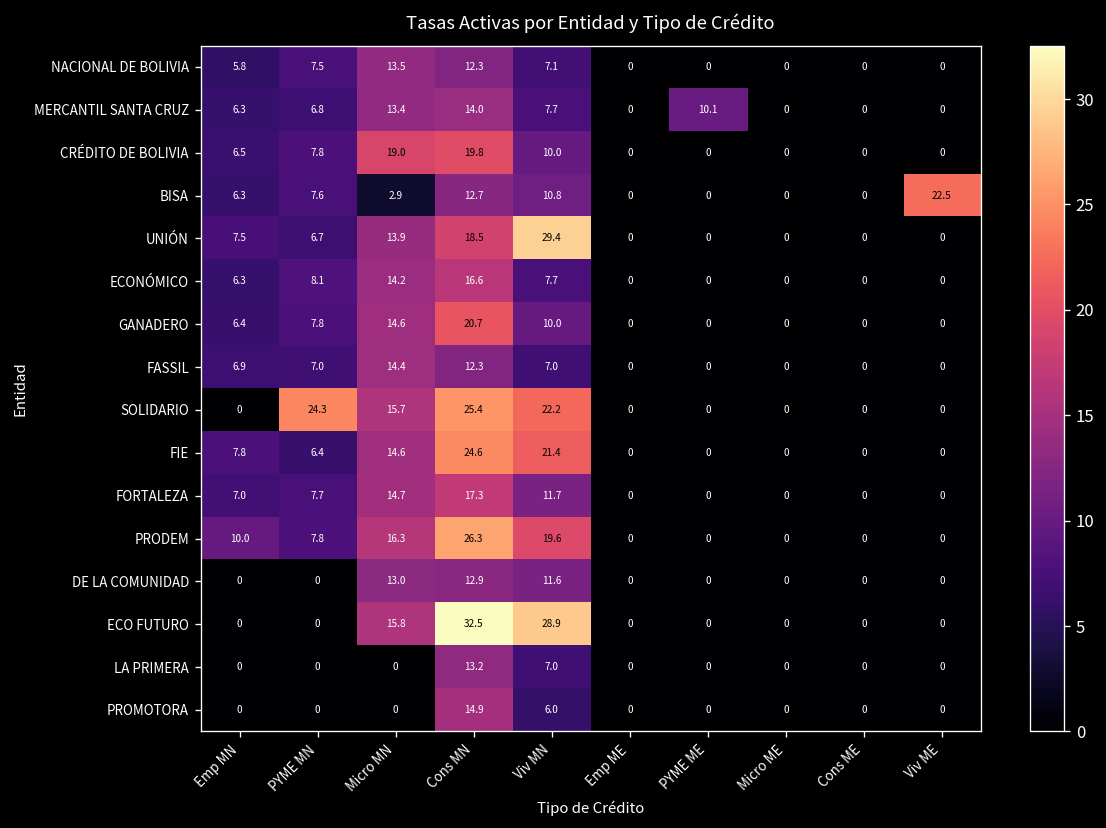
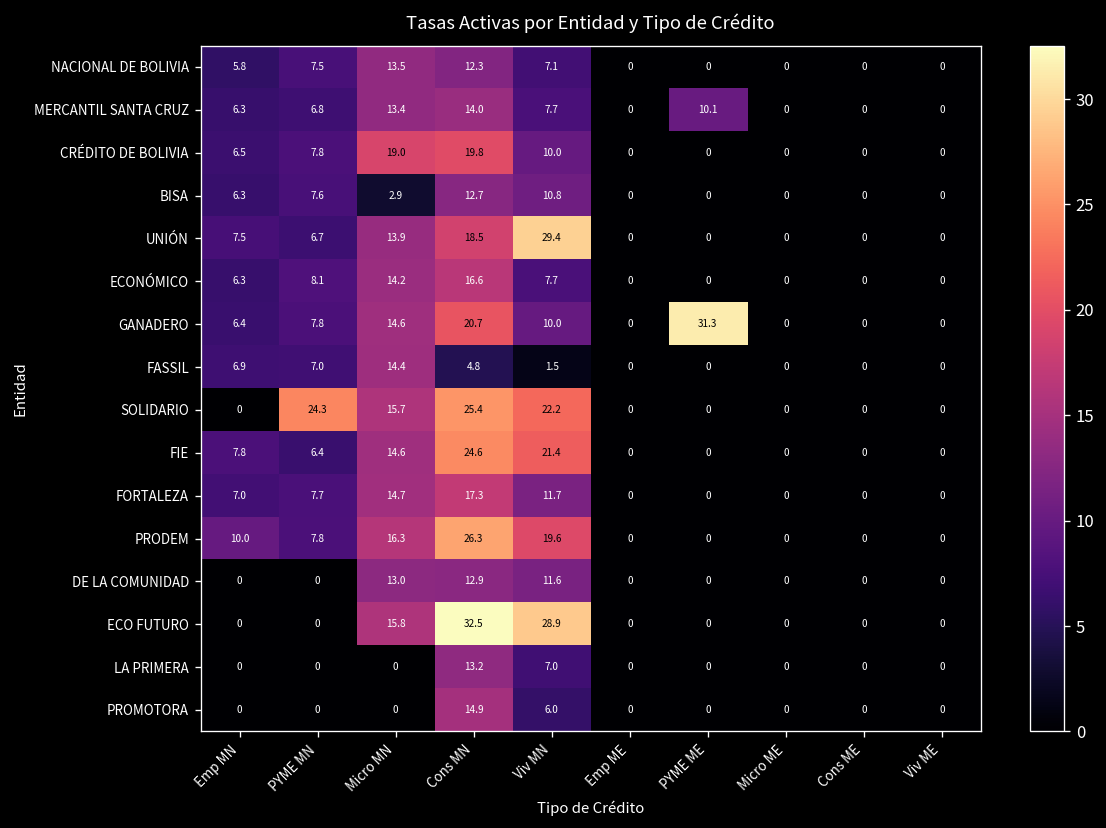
  {
    "NACIONAL DE BOLIVIA": {
      "Emp MN": 5.8,
      "PYME MN": 7.5,
      "Micro MN": 13.5,
      "Cons MN": 12.3,
      "Viv MN": 7.1,
      "Emp ME": 0,
      "PYME ME": 0,
      "Micro ME": 0,
      "Cons ME": 0,
      "Viv ME": 0
    },
    "MERCANTIL SANTA CRUZ": {
      "Emp MN": 6.3,
      "PYME MN": 6.8,
      "Micro MN": 13.4,
      "Cons MN": 14.0,
      "Viv MN": 7.7,
      "Emp ME": 0,
      "PYME ME": 10.1,
      "Micro ME": 0,
      "Cons ME": 0,
      "Viv ME": 0
    },
    "CRÉDITO DE BOLIVIA": {
      "Emp MN": 6.5,
      "PYME MN": 7.8,
      "Micro MN": 19.0,
      "Cons MN": 19.8,
      "Viv MN": 10.0,
      "Emp ME": 0,
      "PYME ME": 0,
      "Micro ME": 0,
      "Cons ME": 0,
      "Viv ME": 0
    },
    "BISA": {
      "Emp MN": 6.3,
      "PYME MN": 7.6,
      "Micro MN": 2.9,
      "Cons MN": 12.7,
      "Viv MN": 10.8,
      "Emp ME": 0,
      "PYME ME": 0,
      "Micro ME": 0,
      "Cons ME": 0,
-     "Viv ME": 22.5
+     "Viv ME": 0
    },
    "UNIÓN": {
      "Emp MN": 7.5,
      "PYME MN": 6.7,
      "Micro MN": 13.9,
      "Cons MN": 18.5,
      "Viv MN": 29.4,
      "Emp ME": 0,
      "PYME ME": 0,
      "Micro ME": 0,
      "Cons ME": 0,
      "Viv ME": 0
    },
    "ECONÓMICO": {
      "Emp MN": 6.3,
      "PYME MN": 8.1,
      "Micro MN": 14.2,
      "Cons MN": 16.6,
      "Viv MN": 7.7,
      "Emp ME": 0,
      "PYME ME": 0,
      "Micro ME": 0,
      "Cons ME": 0,
      "Viv ME": 0
    },
    "GANADERO": {
      "Emp MN": 6.4,
      "PYME MN": 7.8,
      "Micro MN": 14.6,
      "Cons MN": 20.7,
      "Viv MN": 10.0,
      "Emp ME": 0,
-     "PYME ME": 0,
+     "PYME ME": 31.3,
      "Micro ME": 0,
      "Cons ME": 0,
      "Viv ME": 0
    },
    "FASSIL": {
      "Emp MN": 6.9,
      "PYME MN": 7.0,
      "Micro MN": 14.4,
-     "Cons MN": 12.3,
-     "Viv MN": 7.0,
+     "Cons MN": 4.8,
+     "Viv MN": 1.5,
      "Emp ME": 0,
      "PYME ME": 0,
      "Micro ME": 0,
      "Cons ME": 0,
      "Viv ME": 0
    },
    "SOLIDARIO": {
      "Emp MN": 0,
      "PYME MN": 24.3,
      "Micro MN": 15.7,
      "Cons MN": 25.4,
      "Viv MN": 22.2,
      "Emp ME": 0,
      "PYME ME": 0,
      "Micro ME": 0,
      "Cons ME": 0,
      "Viv ME": 0
    },
    "FIE": {
      "Emp MN": 7.8,
      "PYME MN": 6.4,
      "Micro MN": 14.6,
      "Cons MN": 24.6,
      "Viv MN": 21.4,
      "Emp ME": 0,
      "PYME ME": 0,
      "Micro ME": 0,
      "Cons ME": 0,
      "Viv ME": 0
    },
    "FORTALEZA": {
      "Emp MN": 7.0,
      "PYME MN": 7.7,
      "Micro MN": 14.7,
      "Cons MN": 17.3,
      "Viv MN": 11.7,
      "Emp ME": 0,
      "PYME ME": 0,
      "Micro ME": 0,
      "Cons ME": 0,
      "Viv ME": 0
    },
    "PRODEM": {
      "Emp MN": 10.0,
      "PYME MN": 7.8,
      "Micro MN": 16.3,
      "Cons MN": 26.3,
      "Viv MN": 19.6,
      "Emp ME": 0,
      "PYME ME": 0,
      "Micro ME": 0,
      "Cons ME": 0,
      "Viv ME": 0
    },
    "DE LA COMUNIDAD": {
      "Emp MN": 0,
      "PYME MN": 0,
      "Micro MN": 13.0,
      "Cons MN": 12.9,
      "Viv MN": 11.6,
      "Emp ME": 0,
      "PYME ME": 0,
      "Micro ME": 0,
      "Cons ME": 0,
      "Viv ME": 0
    },
    "ECO FUTURO": {
      "Emp MN": 0,
      "PYME MN": 0,
      "Micro MN": 15.8,
      "Cons MN": 32.5,
      "Viv MN": 28.9,
      "Emp ME": 0,
      "PYME ME": 0,
      "Micro ME": 0,
      "Cons ME": 0,
      "Viv ME": 0
    },
    "LA PRIMERA": {
      "Emp MN": 0,
      "PYME MN": 0,
      "Micro MN": 0,
      "Cons MN": 13.2,
      "Viv MN": 7.0,
      "Emp ME": 0,
      "PYME ME": 0,
      "Micro ME": 0,
      "Cons ME": 0,
      "Viv ME": 0
    },
    "PROMOTORA": {
      "Emp MN": 0,
      "PYME MN": 0,
      "Micro MN": 0,
      "Cons MN": 14.9,
      "Viv MN": 6.0,
      "Emp ME": 0,
      "PYME ME": 0,
      "Micro ME": 0,
      "Cons ME": 0,
      "Viv ME": 0
    }
  }
